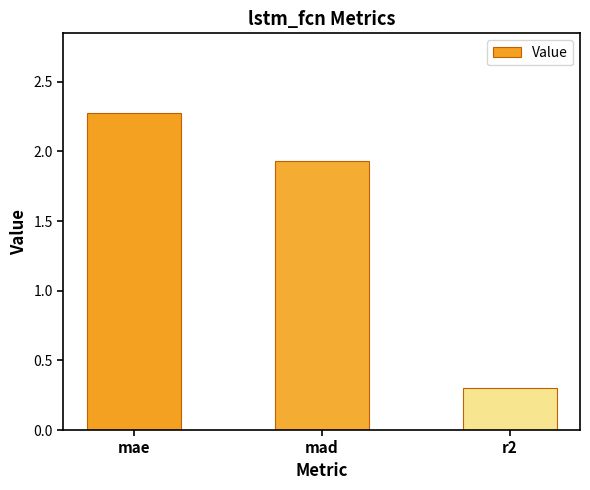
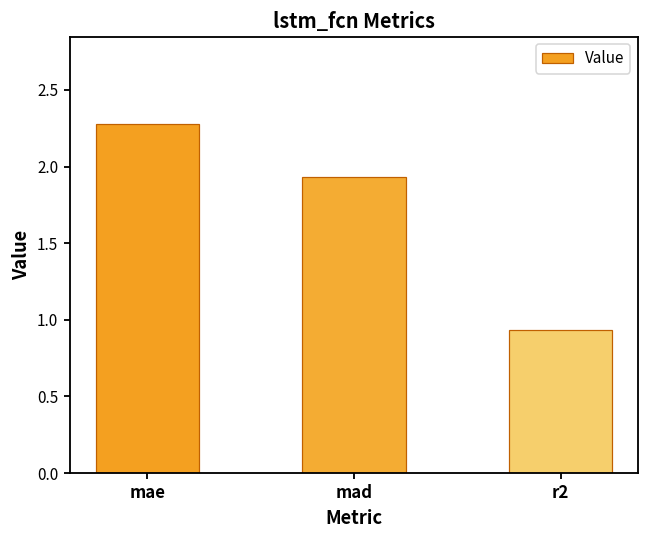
  {
    "mae": 2.28,
    "mad": 1.93,
-   "r2": 0.30
+   "r2": 0.93
  }
